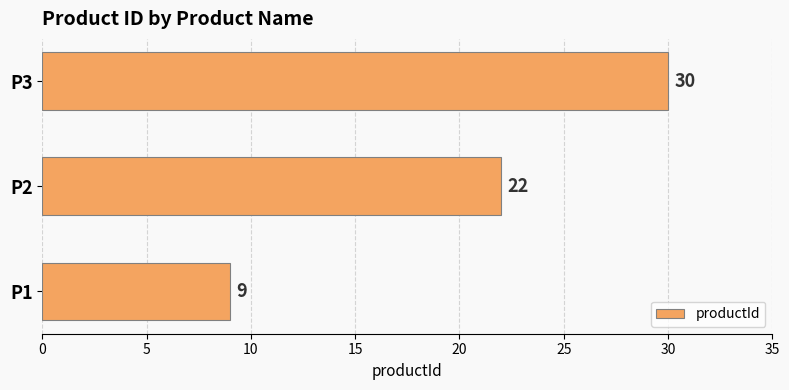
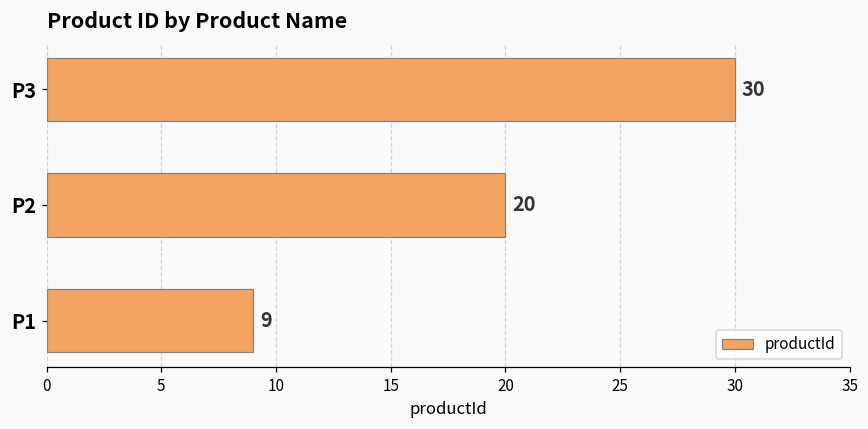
  {
    "P3": 30,
-   "P2": 22,
+   "P2": 20,
    "P1": 9
  }
